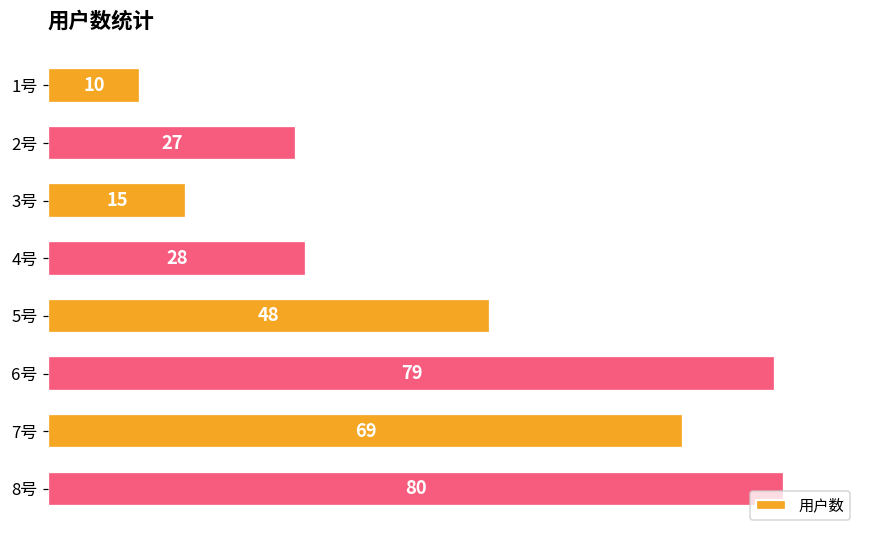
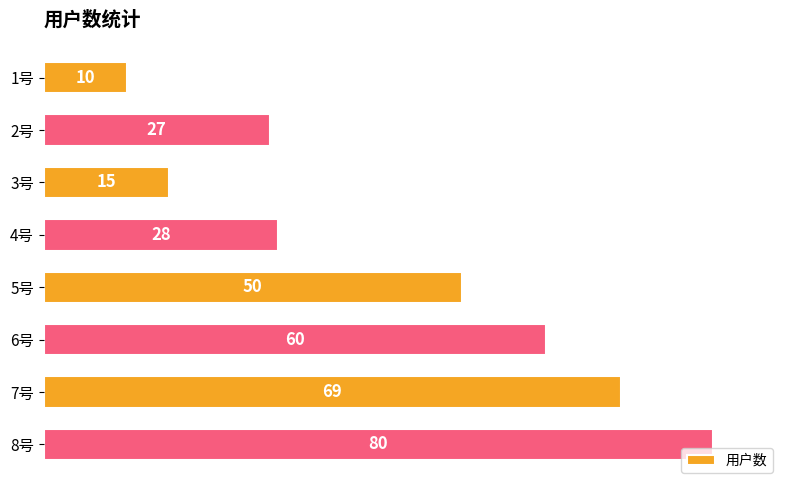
  {
-   "5号": 48,
-   "6号": 79
+   "5号": 50,
+   "6号": 60
  }
